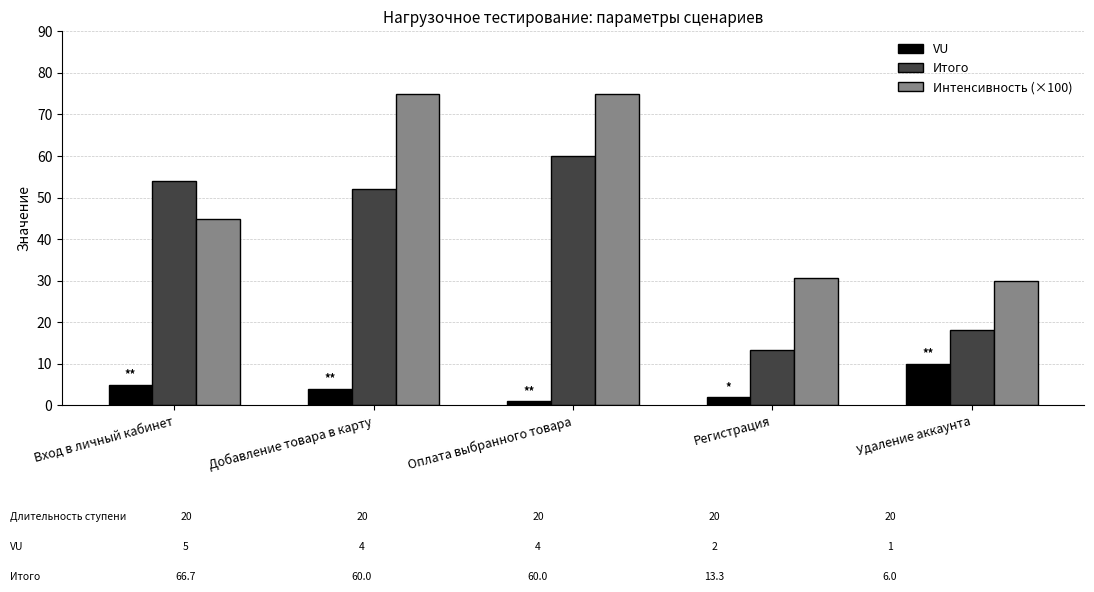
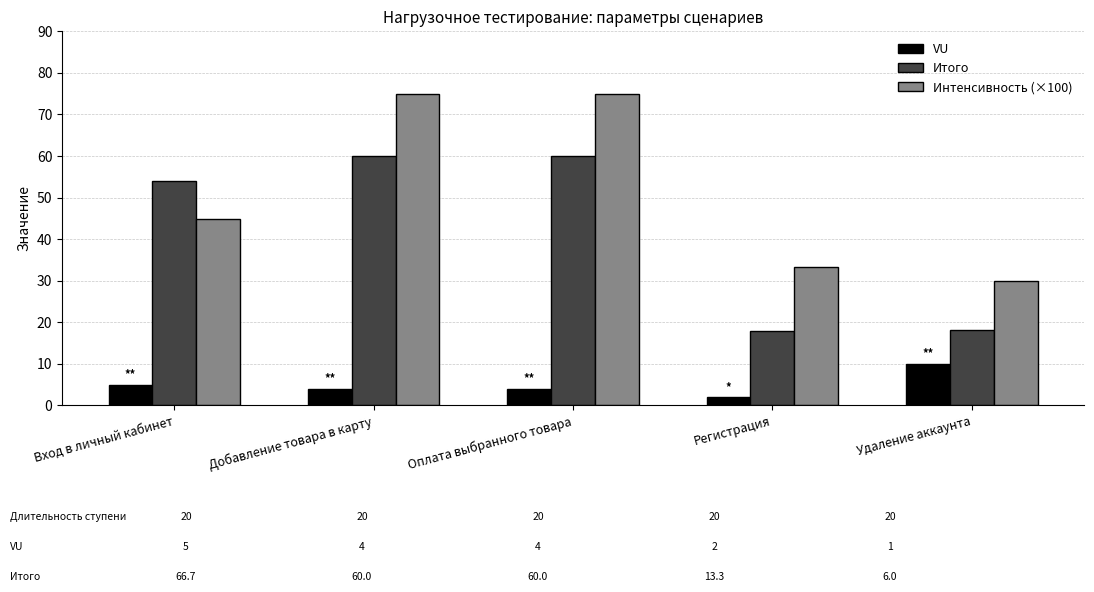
  {
    "VU": {
      "Вход в личный кабинет": 5,
      "Добавление товара в карту": 4,
-     "Оплата выбранного товара": 1,
+     "Оплата выбранного товара": 4,
      "Регистрация": 2,
      "Удаление аккаунта": 10
    },
    "Итого": {
      "Вход в личный кабинет": 54,
-     "Добавление товара в карту": 52,
+     "Добавление товара в карту": 60,
      "Оплата выбранного товара": 60,
-     "Регистрация": 13,
+     "Регистрация": 18,
      "Удаление аккаунта": 18
    },
    "Интенсивность (×100)": {
      "Вход в личный кабинет": 45,
      "Добавление товара в карту": 75,
      "Оплата выбранного товара": 75,
-     "Регистрация": 31,
+     "Регистрация": 33,
      "Удаление аккаунта": 30
    }
  }
